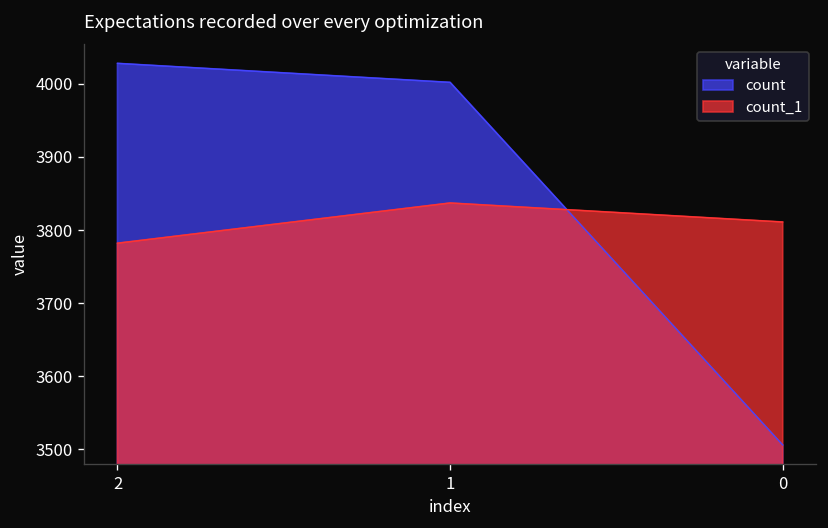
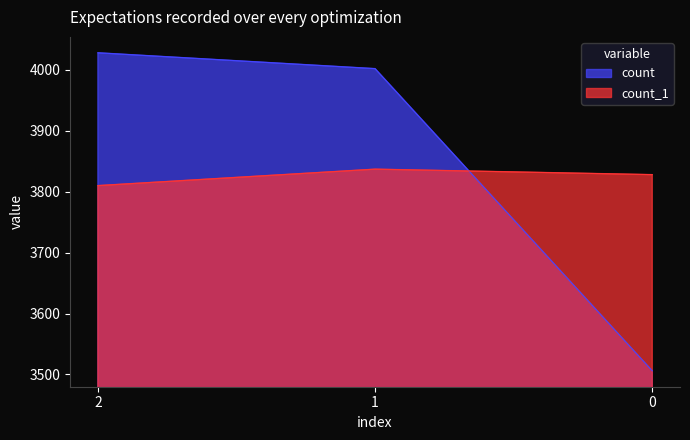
  {
    "count": {
      "2": 4030,
      "1": 4000,
      "0": 3510
    },
    "count_1": {
-     "2": 3780,
+     "2": 3810,
      "1": 3840,
-     "0": 3810
+     "0": 3830
    }
  }
